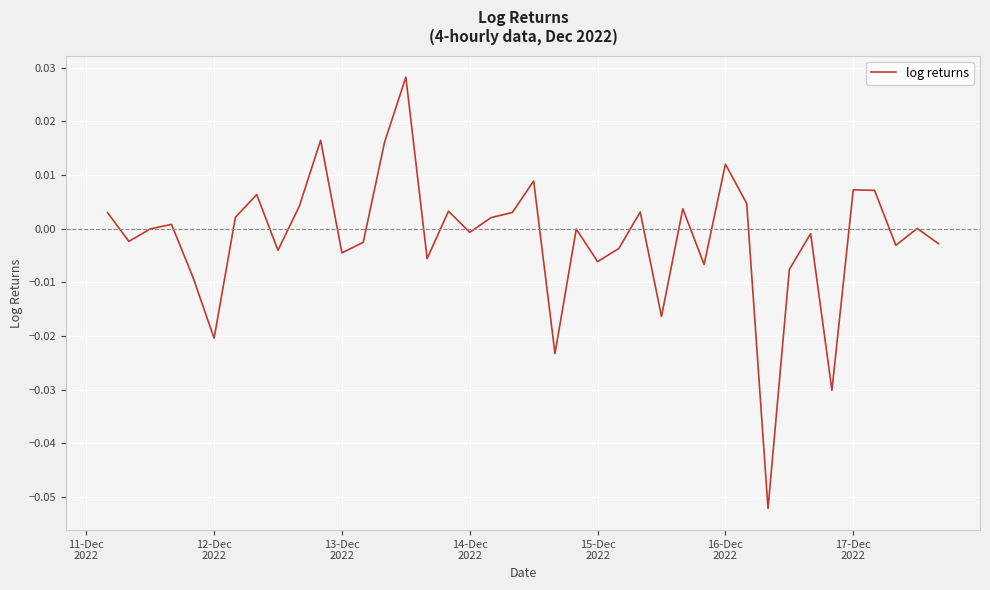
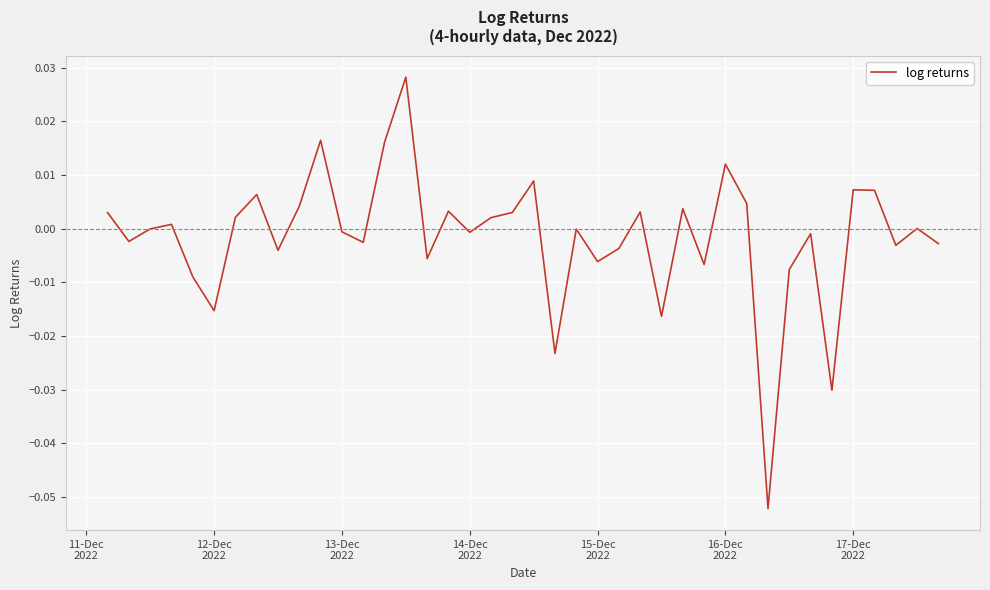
  {
-   "12-Dec 2022": -0.020,
-   "13-Dec 2022": -0.005,
+   "12-Dec 2022": -0.015,
+   "13-Dec 2022": -0.001,
    "14-Dec 2022": -0.001,
    "15-Dec 2022": -0.006,
    "16-Dec 2022": 0.012,
    "17-Dec 2022": 0.007
  }
